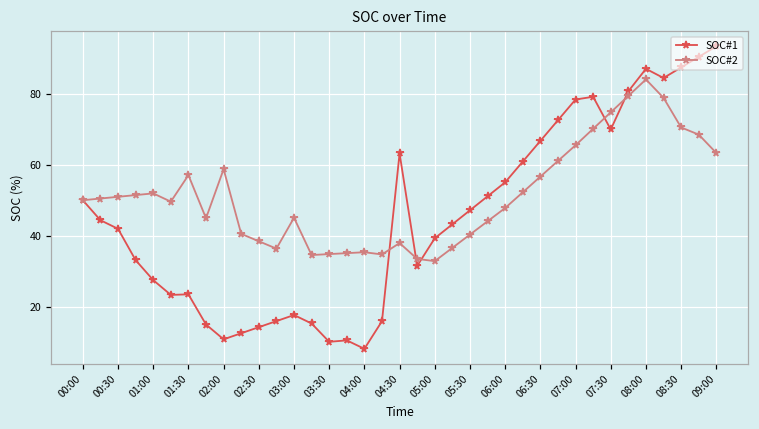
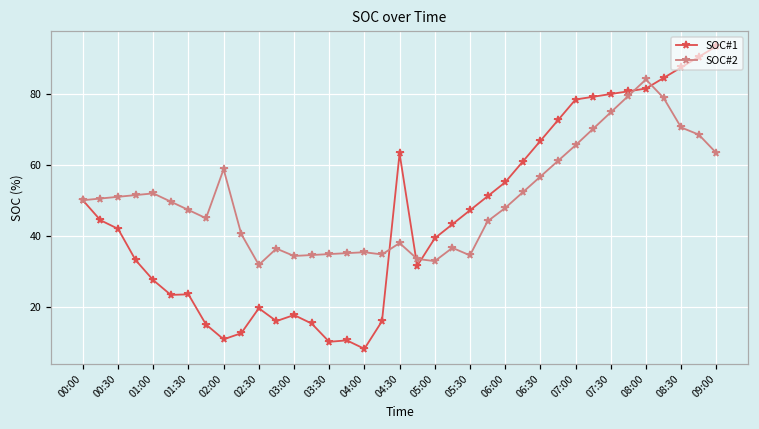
  {
    "SOC#1": {
      "00:30": 42,
      "01:00": 27,
      "01:30": 23,
      "02:00": 11,
-     "02:30": 14,
+     "02:30": 20,
      "03:00": 18,
      "03:30": 10,
      "04:00": 8,
      "04:30": 63,
      "05:00": 39,
      "05:30": 47,
      "06:00": 55,
      "06:30": 67,
      "07:00": 78,
-     "07:30": 70,
-     "08:00": 87
+     "07:30": 80,
+     "08:00": 81
    },
    "SOC#2": {
      "00:30": 51,
      "01:00": 52,
-     "01:30": 57,
+     "01:30": 47,
      "02:00": 59,
-     "02:30": 38,
-     "03:00": 45,
+     "02:30": 32,
+     "03:00": 34,
      "03:30": 35,
      "04:00": 35,
      "04:30": 38,
      "05:00": 33,
-     "05:30": 40,
+     "05:30": 34,
      "06:00": 48,
      "06:30": 57,
      "07:00": 66,
      "07:30": 75,
      "08:00": 84,
      "08:30": 71,
      "09:00": 63
    }
  }
